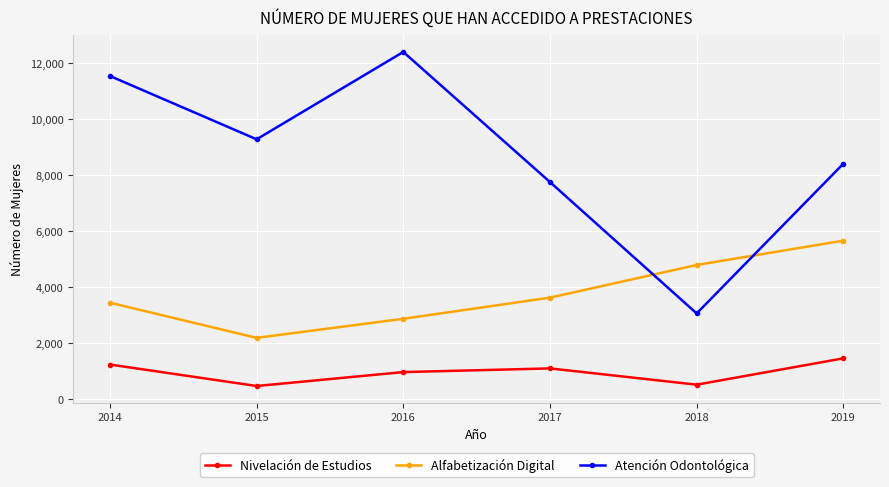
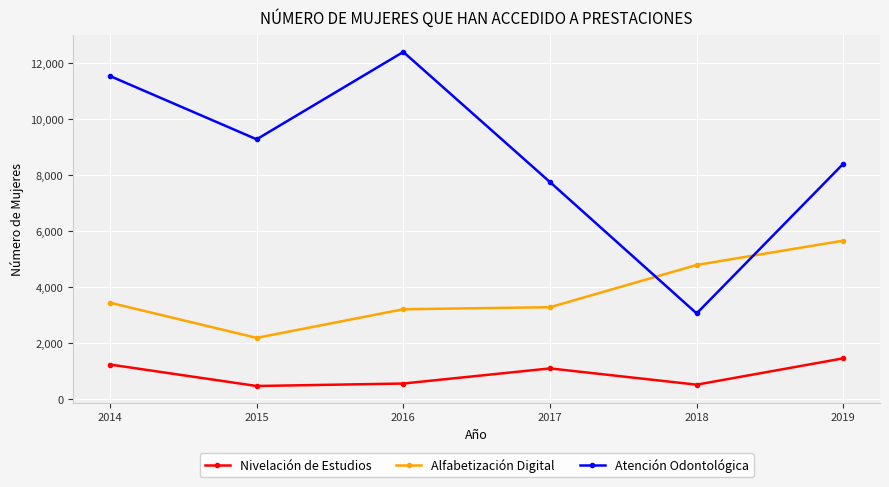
  {
    "Nivelación de Estudios": {
      "2014": "1,200",
      "2015": "500",
-     "2016": "1,000",
+     "2016": "600",
      "2017": "1,100",
      "2018": "500",
      "2019": "1,500"
    },
    "Alfabetización Digital": {
      "2014": "3,400",
      "2015": "2,200",
-     "2016": "2,900",
-     "2017": "3,600",
+     "2016": "3,200",
+     "2017": "3,300",
      "2018": "4,800",
      "2019": "5,700"
    },
    "Atención Odontológica": {
      "2014": "11,500",
      "2015": "9,300",
      "2016": "12,400",
      "2017": "7,700",
      "2018": "3,100",
      "2019": "8,400"
    }
  }
